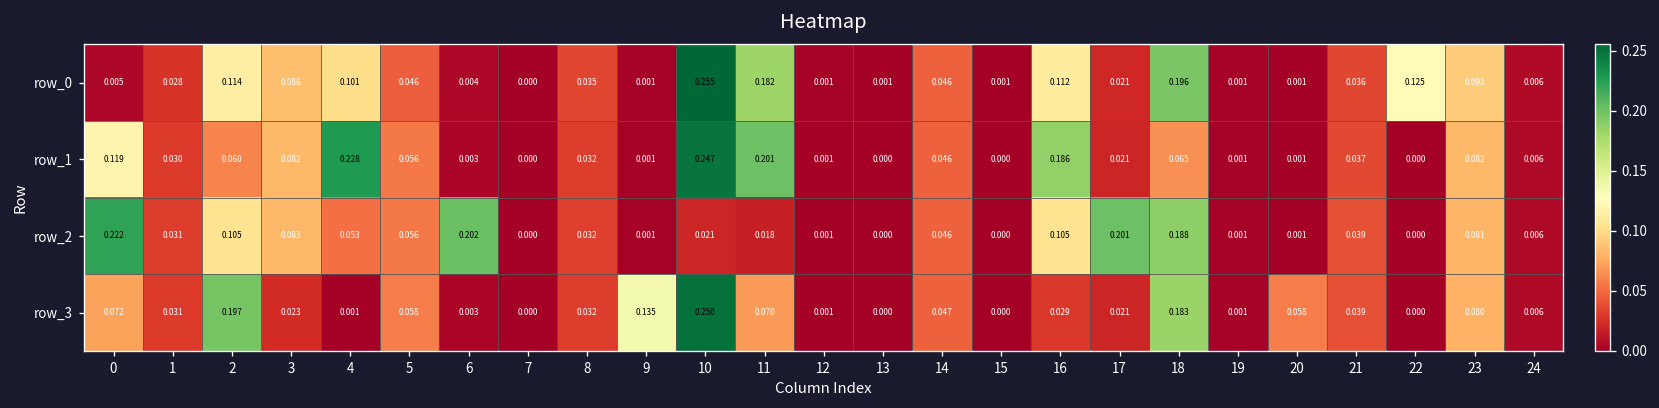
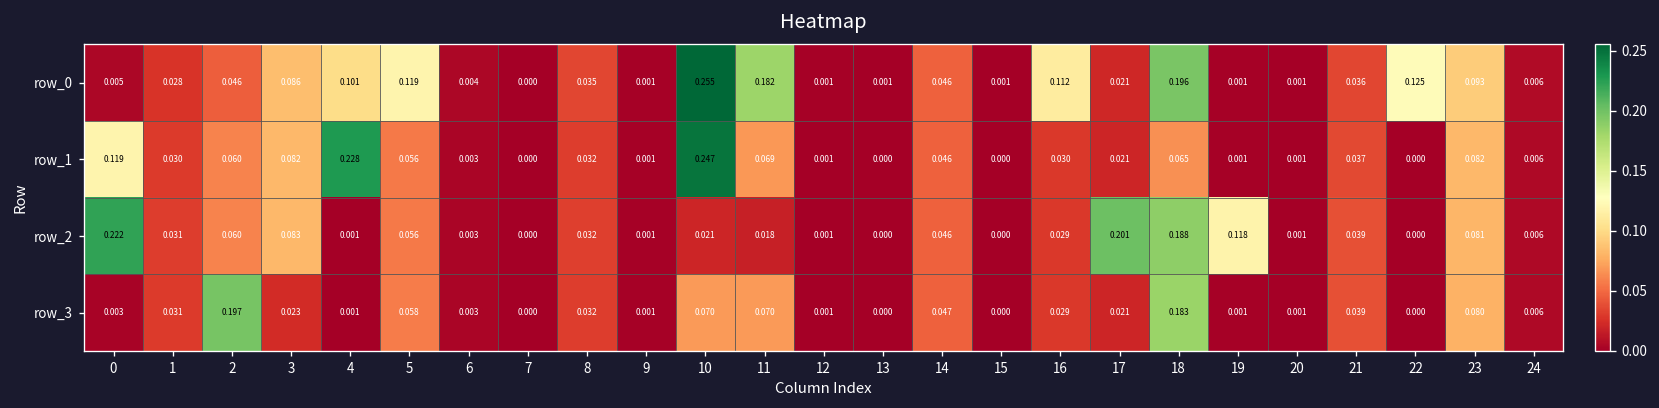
  {
    "row_0": {
      "0": 0.005,
      "1": 0.028,
-     "2": 0.114,
+     "2": 0.046,
      "3": 0.086,
      "4": 0.101,
-     "5": 0.046,
+     "5": 0.119,
      "6": 0.004,
      "7": 0.000,
      "8": 0.035,
      "9": 0.001,
      "10": 0.255,
      "11": 0.182,
      "12": 0.001,
      "13": 0.001,
      "14": 0.046,
      "15": 0.001,
      "16": 0.112,
      "17": 0.021,
      "18": 0.196,
      "19": 0.001,
      "20": 0.001,
      "21": 0.036,
      "22": 0.125,
      "23": 0.093,
      "24": 0.006
    },
    "row_1": {
      "0": 0.119,
      "1": 0.030,
      "2": 0.060,
      "3": 0.082,
      "4": 0.228,
      "5": 0.056,
      "6": 0.003,
      "7": 0.000,
      "8": 0.032,
      "9": 0.001,
      "10": 0.247,
-     "11": 0.201,
+     "11": 0.069,
      "12": 0.001,
      "13": 0.000,
      "14": 0.046,
      "15": 0.000,
-     "16": 0.186,
+     "16": 0.030,
      "17": 0.021,
      "18": 0.065,
      "19": 0.001,
      "20": 0.001,
      "21": 0.037,
      "22": 0.000,
      "23": 0.082,
      "24": 0.006
    },
    "row_2": {
      "0": 0.222,
      "1": 0.031,
-     "2": 0.105,
+     "2": 0.060,
      "3": 0.083,
-     "4": 0.053,
+     "4": 0.001,
      "5": 0.056,
-     "6": 0.202,
+     "6": 0.003,
      "7": 0.000,
      "8": 0.032,
      "9": 0.001,
      "10": 0.021,
      "11": 0.018,
      "12": 0.001,
      "13": 0.000,
      "14": 0.046,
      "15": 0.000,
-     "16": 0.105,
+     "16": 0.029,
      "17": 0.201,
      "18": 0.188,
-     "19": 0.001,
+     "19": 0.118,
      "20": 0.001,
      "21": 0.039,
      "22": 0.000,
      "23": 0.081,
      "24": 0.006
    },
    "row_3": {
-     "0": 0.072,
+     "0": 0.003,
      "1": 0.031,
      "2": 0.197,
      "3": 0.023,
      "4": 0.001,
      "5": 0.058,
      "6": 0.003,
      "7": 0.000,
      "8": 0.032,
-     "9": 0.135,
-     "10": 0.250,
+     "9": 0.001,
+     "10": 0.070,
      "11": 0.070,
      "12": 0.001,
      "13": 0.000,
      "14": 0.047,
      "15": 0.000,
      "16": 0.029,
      "17": 0.021,
      "18": 0.183,
      "19": 0.001,
-     "20": 0.058,
+     "20": 0.001,
      "21": 0.039,
      "22": 0.000,
      "23": 0.080,
      "24": 0.006
    }
  }
